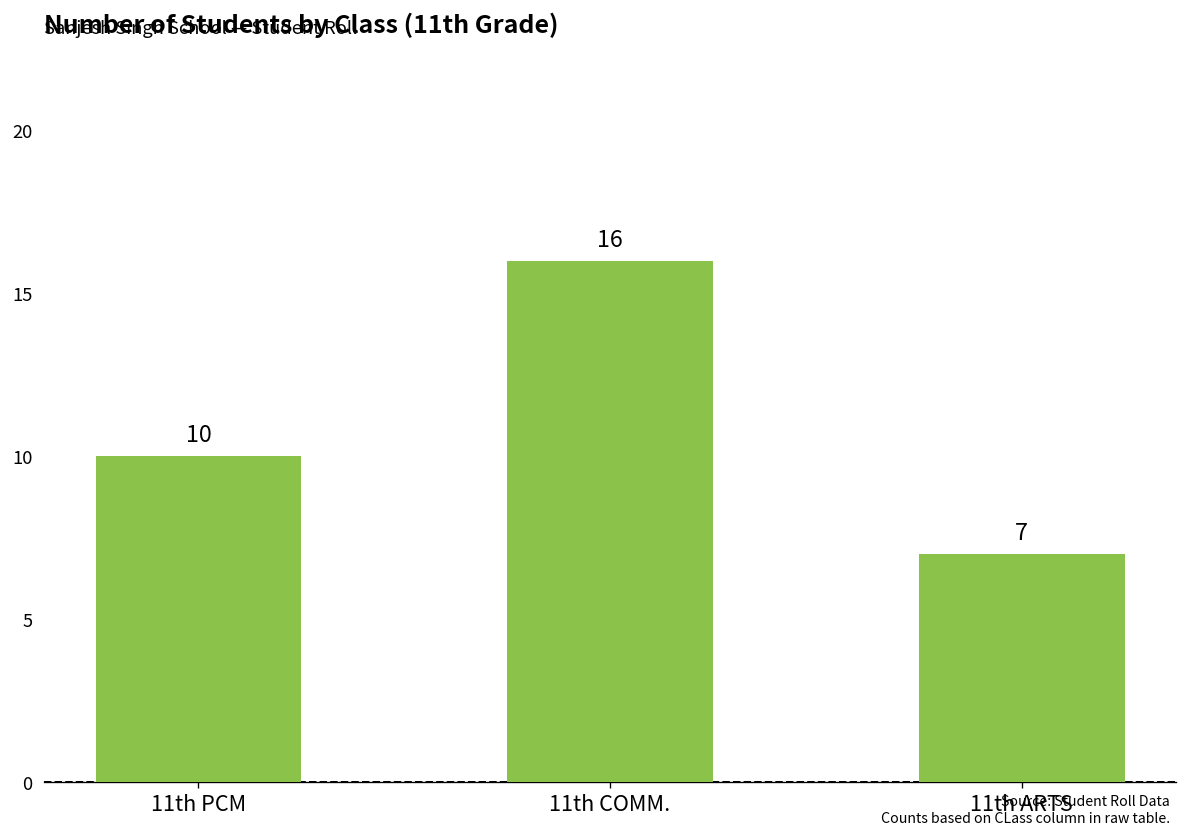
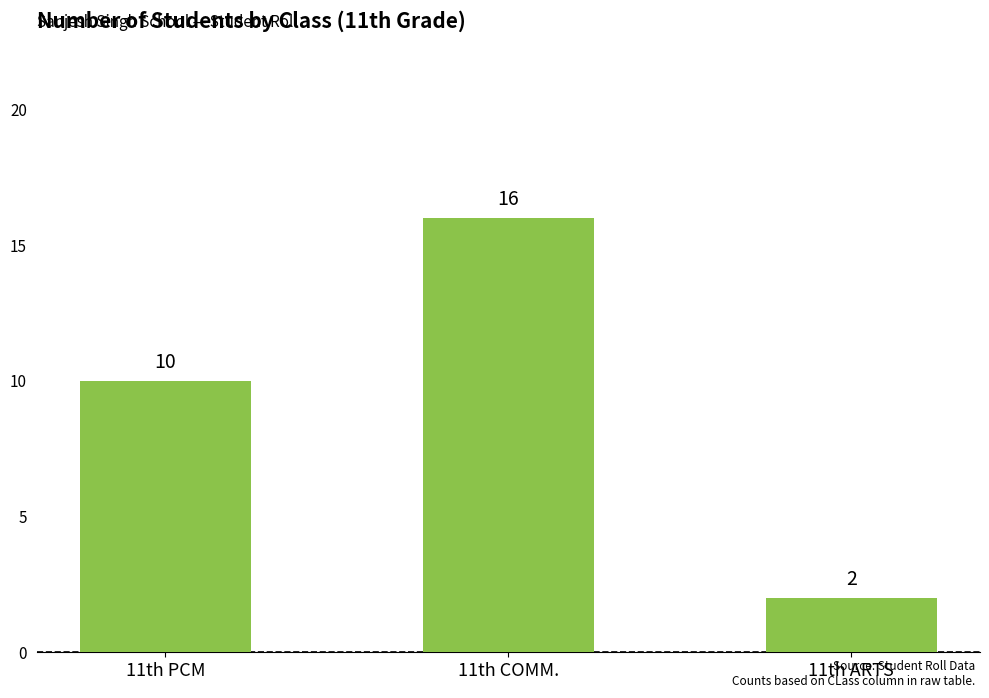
  {
    "11th PCM": 10,
    "11th COMM.": 16,
-   "11th ARTS": 7
+   "11th ARTS": 2
  }
